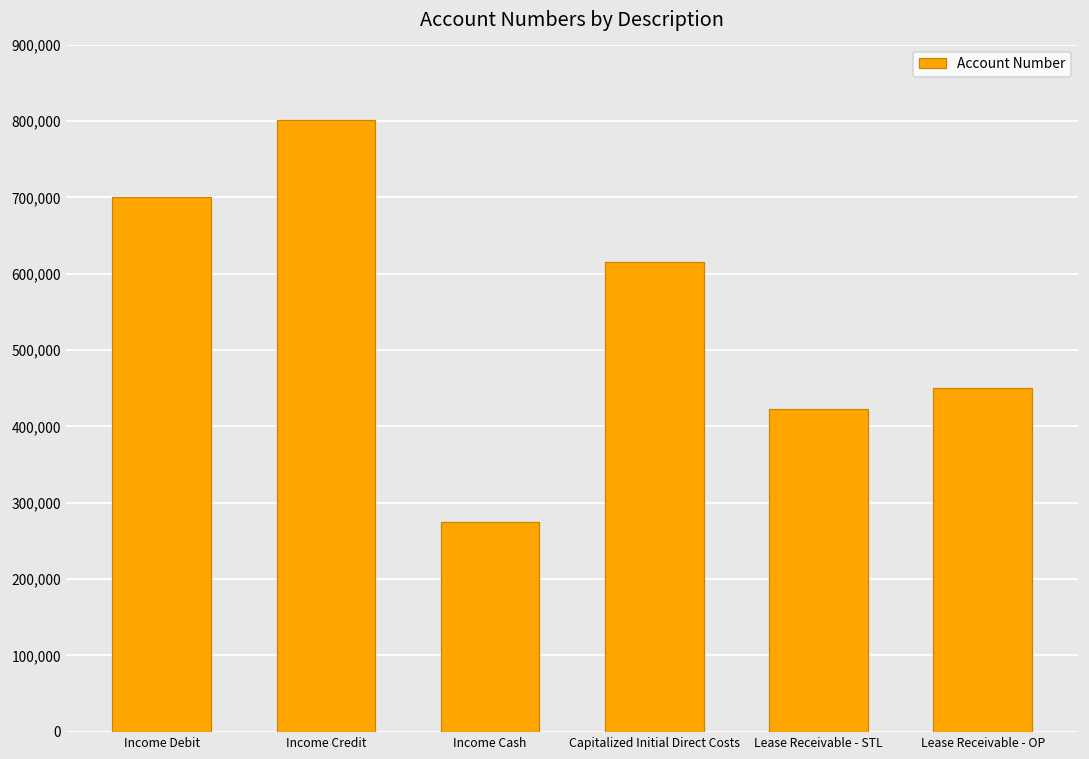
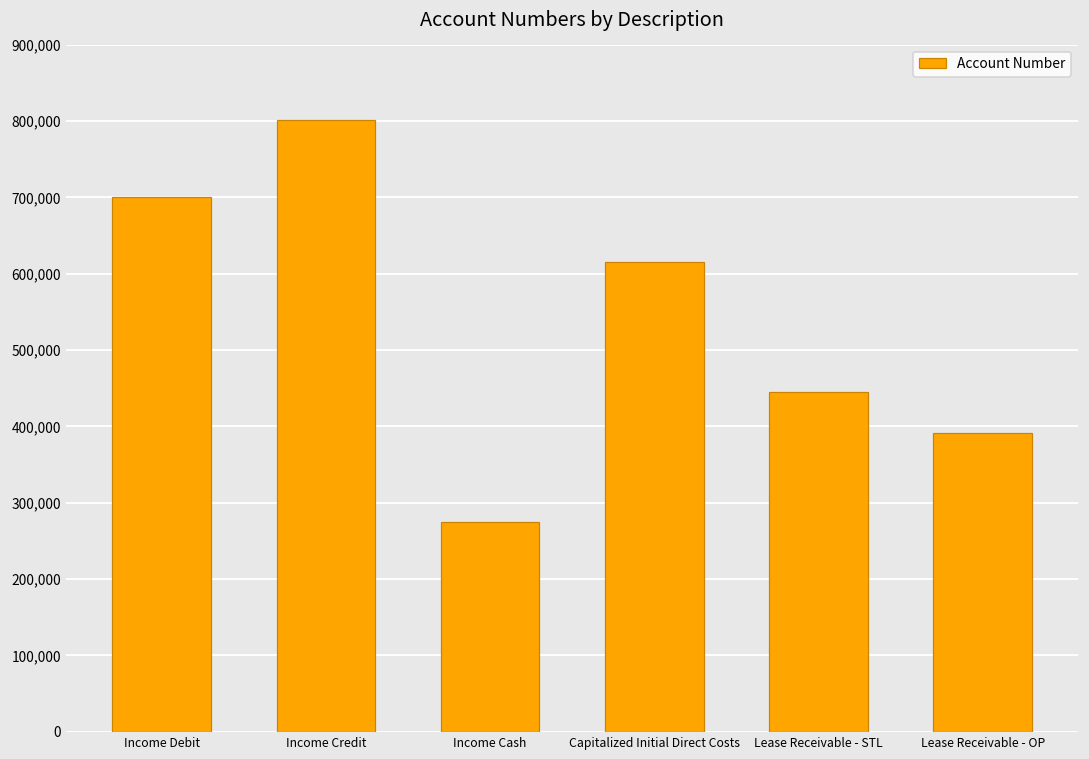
  {
    "Income Debit": "700,000",
    "Income Credit": "800,000",
    "Income Cash": "270,000",
    "Capitalized Initial Direct Costs": "620,000",
-   "Lease Receivable - STL": "420,000",
-   "Lease Receivable - OP": "450,000"
+   "Lease Receivable - STL": "440,000",
+   "Lease Receivable - OP": "390,000"
  }
